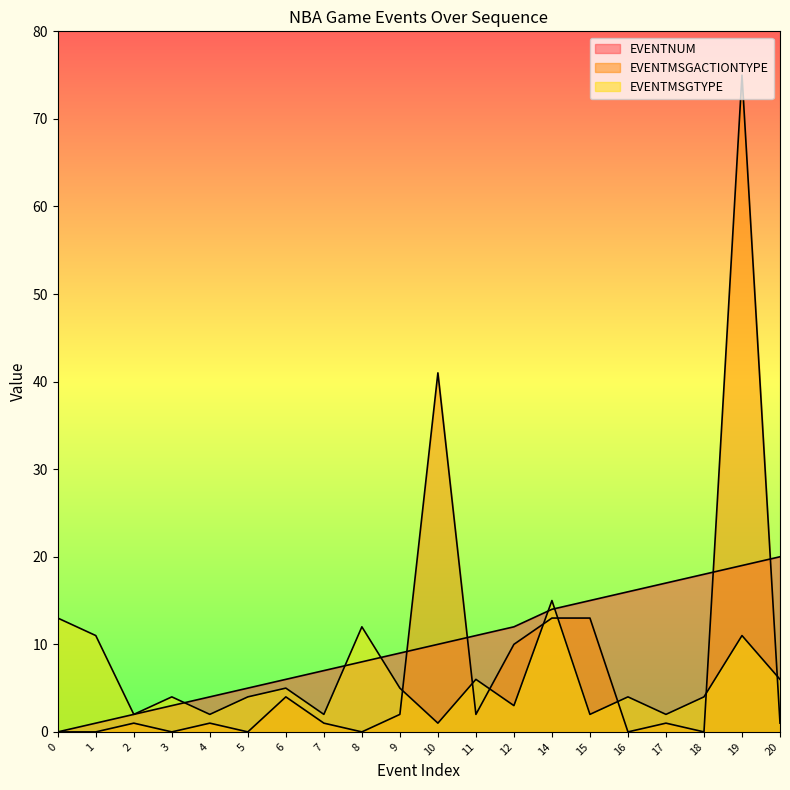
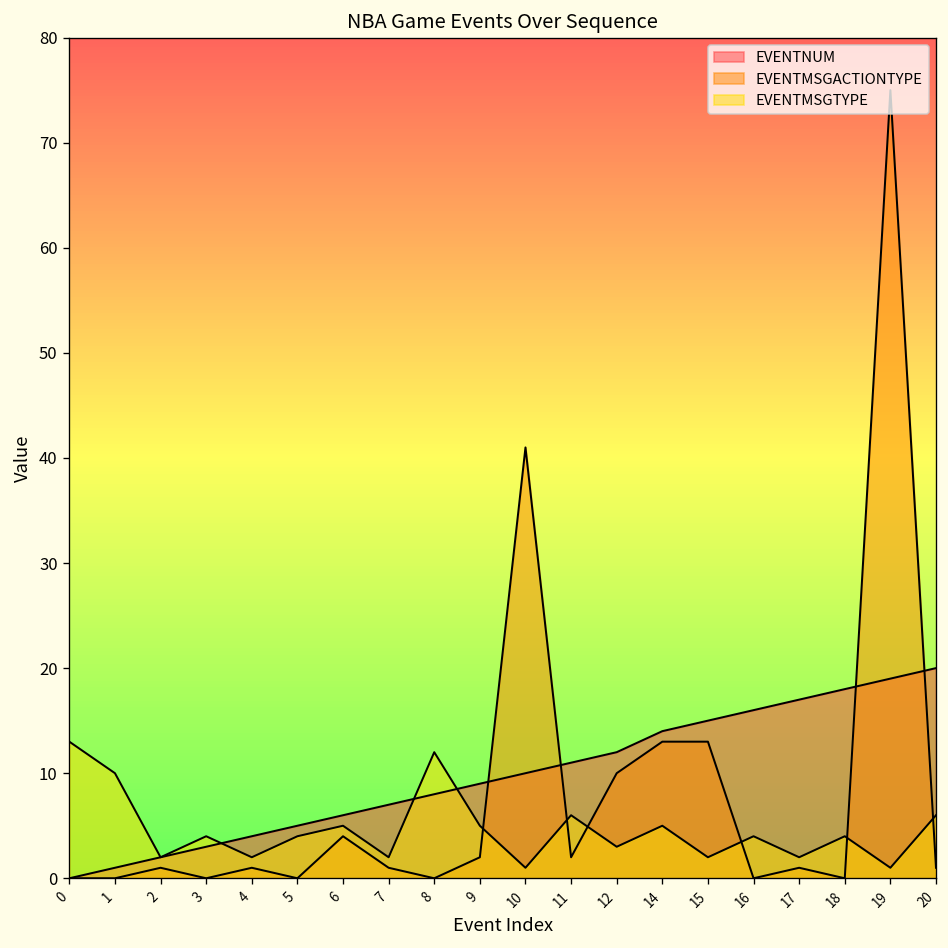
  {
    "EVENTNUM": {
      "1": 1,
      "3": 3,
      "4": 4,
      "5": 5,
      "6": 6,
      "7": 7,
      "8": 8,
      "9": 9,
      "10": 10,
      "11": 11,
      "12": 12,
      "14": 14,
      "15": 15,
      "16": 16,
      "17": 17,
      "18": 18,
      "19": 19,
      "20": 20
    },
    "EVENTMSGACTIONTYPE": {
      "1": 0,
      "2": 1,
      "3": 0,
      "4": 1,
      "5": 0,
      "6": 4,
      "7": 1,
      "8": 0,
      "9": 2,
      "10": 41,
      "11": 2,
      "12": 10,
      "14": 13,
      "15": 13,
      "16": 0,
      "17": 1,
      "18": 0,
      "20": 1
    },
    "EVENTMSGTYPE": {
      "0": 13,
-     "1": 11,
+     "1": 10,
      "3": 4,
      "4": 2,
      "5": 4,
      "6": 5,
      "7": 2,
      "8": 12,
      "9": 5,
      "10": 1,
      "11": 6,
      "12": 3,
-     "14": 15,
+     "14": 5,
      "15": 2,
      "16": 4,
      "17": 2,
      "18": 4,
-     "19": 11,
+     "19": 1,
      "20": 6
    }
  }
